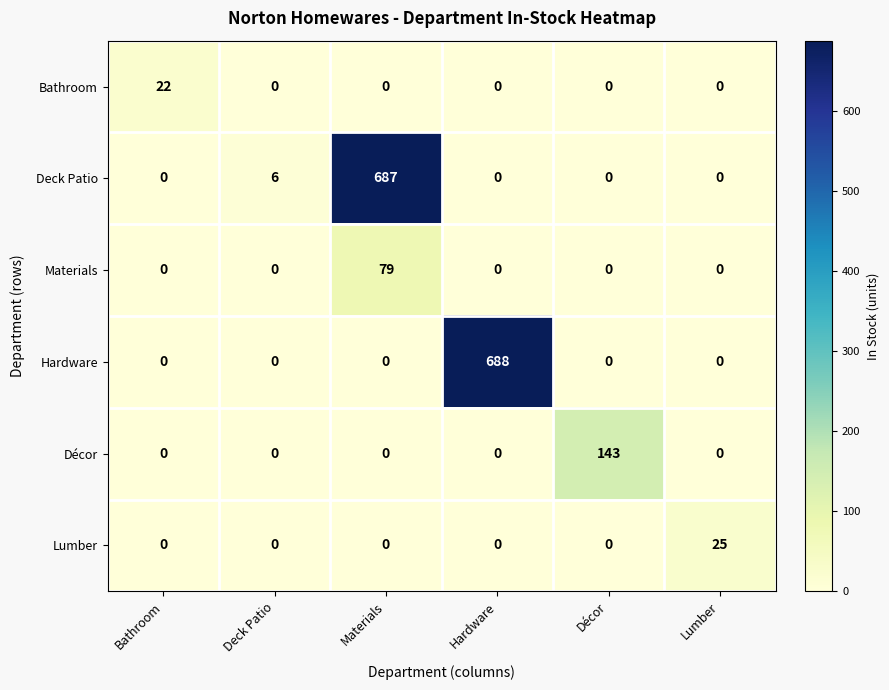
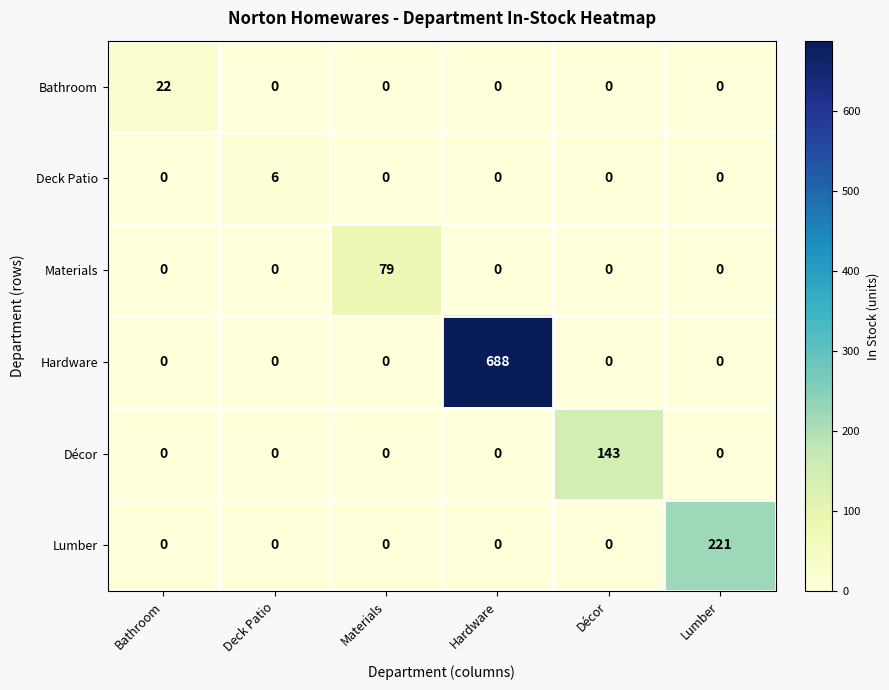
  {
    "Bathroom": {
      "Bathroom": 22,
      "Deck Patio": 0,
      "Materials": 0,
      "Hardware": 0,
      "Décor": 0,
      "Lumber": 0
    },
    "Deck Patio": {
      "Bathroom": 0,
      "Deck Patio": 6,
-     "Materials": 687,
+     "Materials": 0,
      "Hardware": 0,
      "Décor": 0,
      "Lumber": 0
    },
    "Materials": {
      "Bathroom": 0,
      "Deck Patio": 0,
      "Materials": 79,
      "Hardware": 0,
      "Décor": 0,
      "Lumber": 0
    },
    "Hardware": {
      "Bathroom": 0,
      "Deck Patio": 0,
      "Materials": 0,
      "Hardware": 688,
      "Décor": 0,
      "Lumber": 0
    },
    "Décor": {
      "Bathroom": 0,
      "Deck Patio": 0,
      "Materials": 0,
      "Hardware": 0,
      "Décor": 143,
      "Lumber": 0
    },
    "Lumber": {
      "Bathroom": 0,
      "Deck Patio": 0,
      "Materials": 0,
      "Hardware": 0,
      "Décor": 0,
-     "Lumber": 25
+     "Lumber": 221
    }
  }
